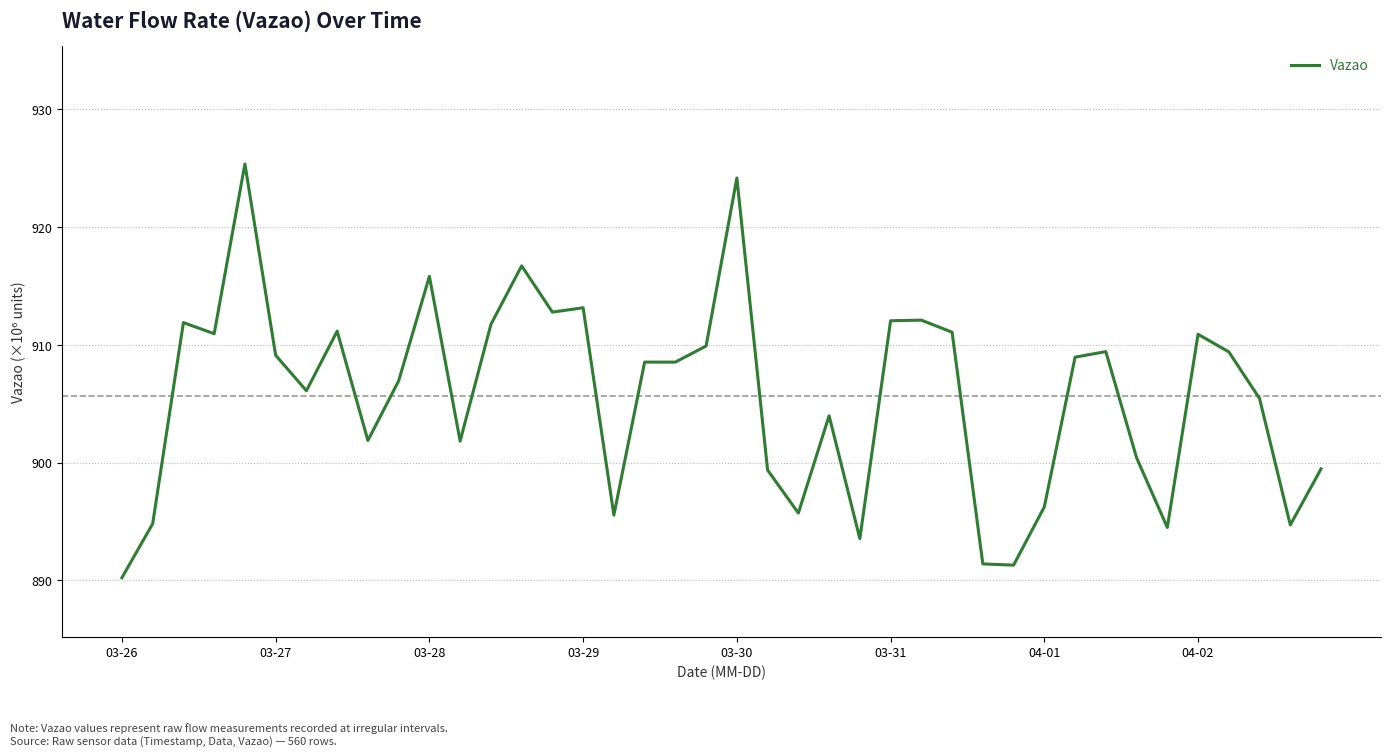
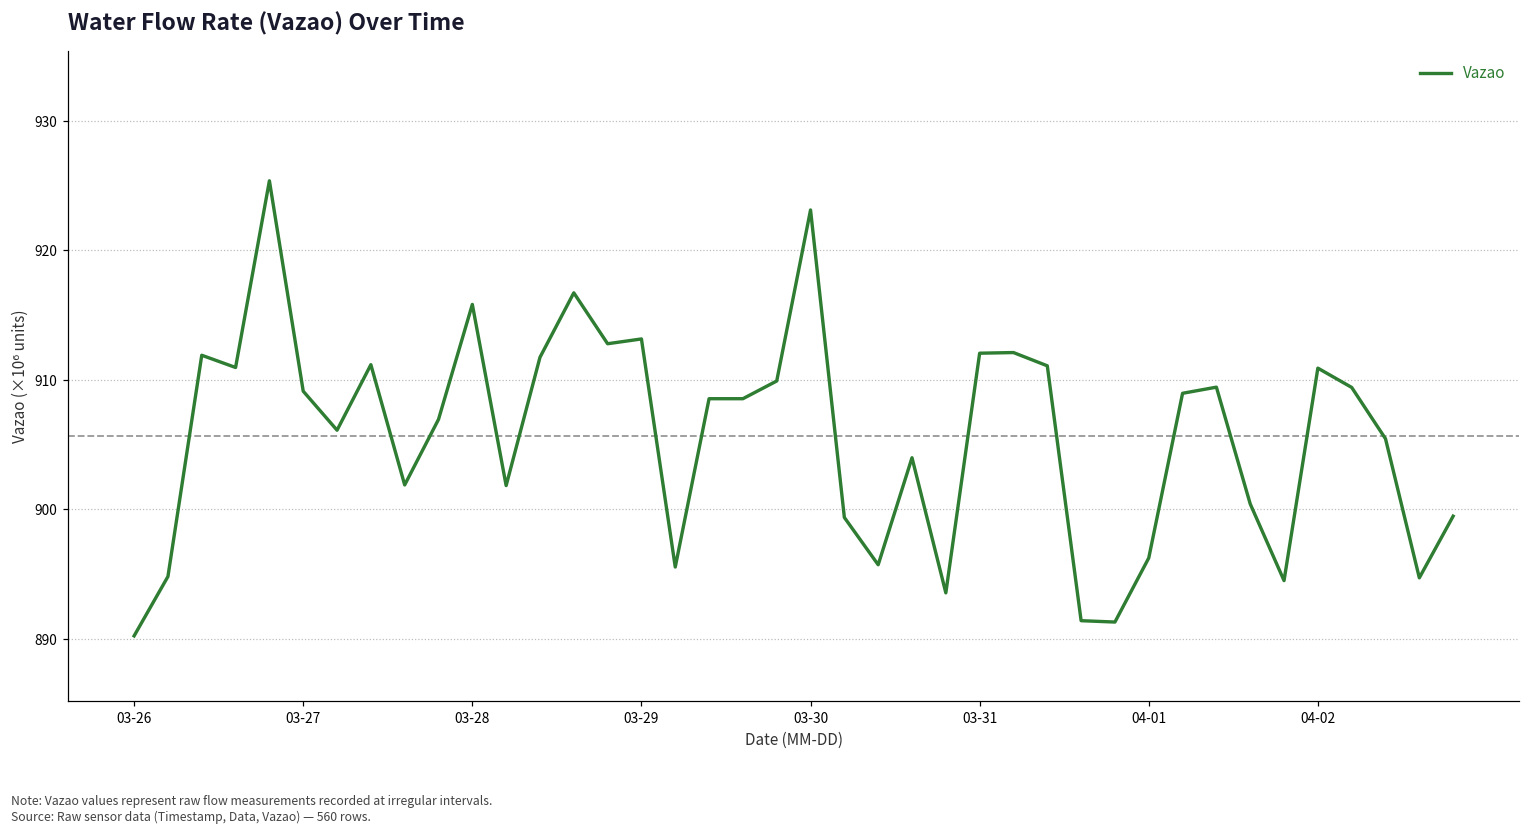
  {
    "03-26": 890.2,
    "03-27": 909.1,
    "03-28": 915.8,
    "03-29": 913.2,
-   "03-30": 924.2,
+   "03-30": 923.1,
    "03-31": 912.1,
    "04-01": 896.2,
    "04-02": 910.9
  }
